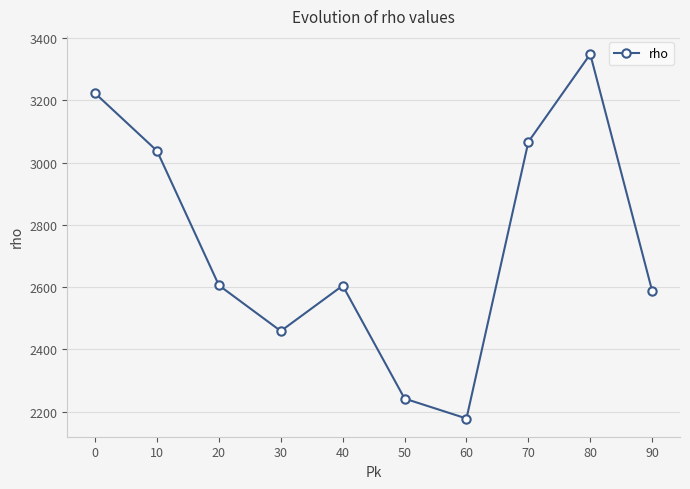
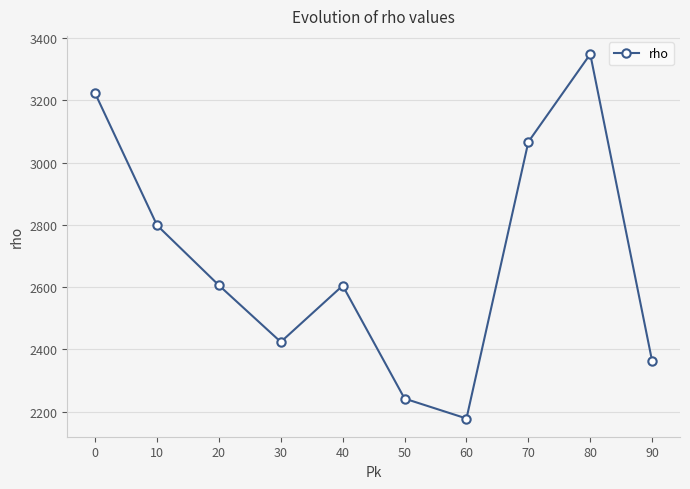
  {
    "0": 3220,
-   "10": 3040,
+   "10": 2800,
    "20": 2610,
-   "30": 2460,
+   "30": 2420,
    "40": 2610,
    "50": 2240,
    "60": 2180,
    "70": 3070,
    "80": 3350,
-   "90": 2590
+   "90": 2360
  }
